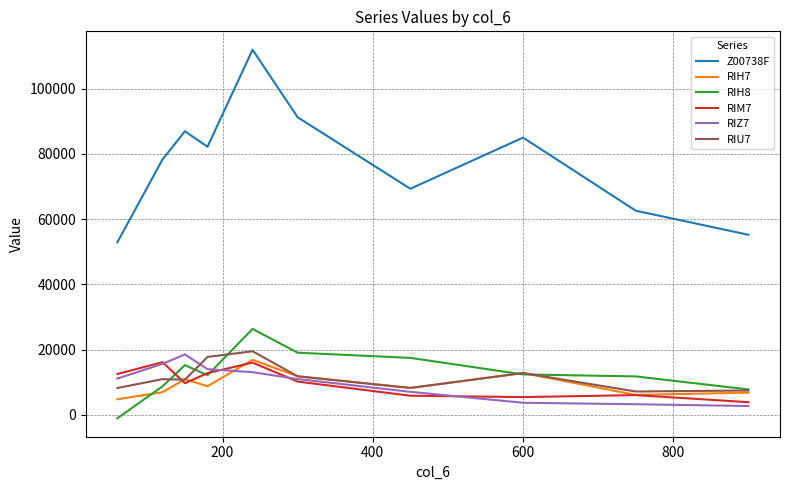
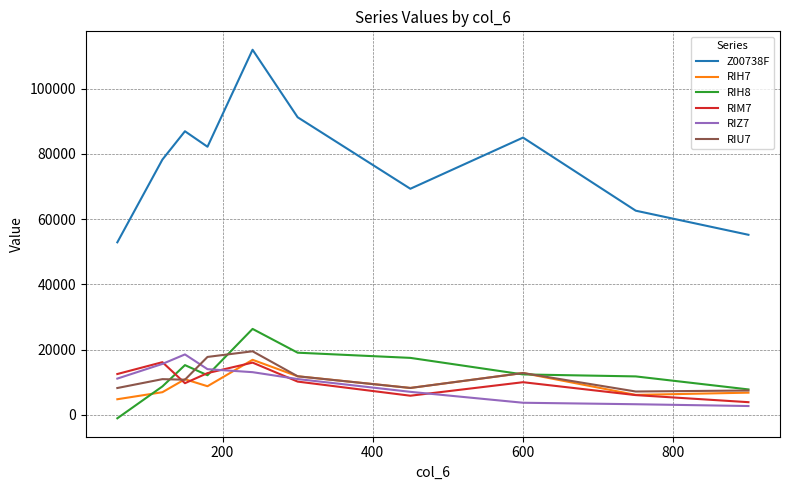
  {
    "Z00738F": {
      "600": 85000
    },
    "RIM7": {
-     "600": 5000
+     "600": 10000
    },
    "RIZ7": {
      "600": 4000
    }
  }
